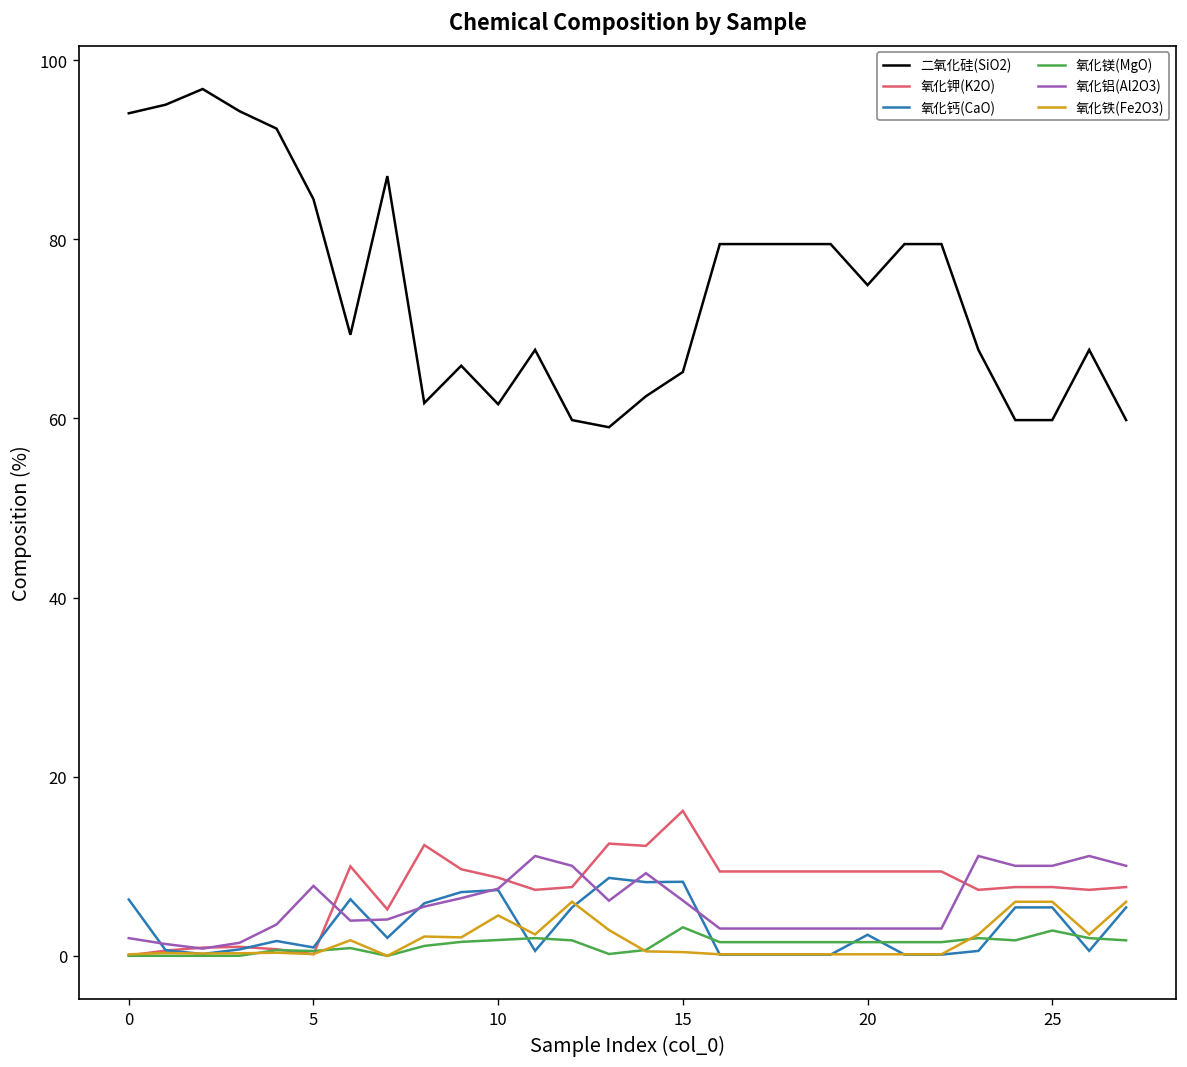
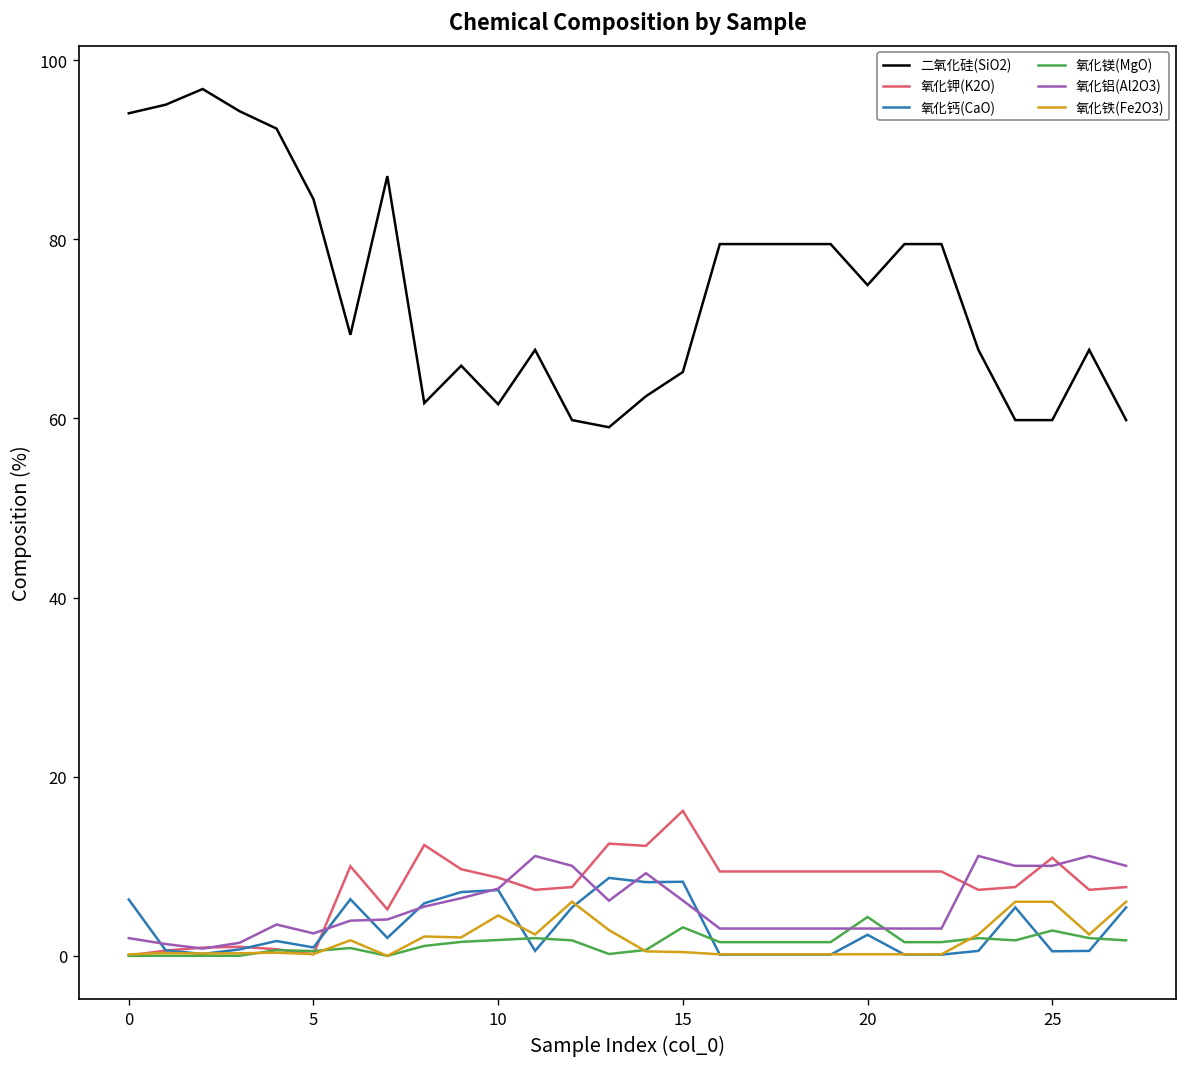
  {
    "二氧化硅(SiO2)": {
      "0": 94,
      "5": 84,
      "10": 62,
      "15": 65,
      "20": 75,
      "25": 60
    },
    "氧化钾(K2O)": {
      "10": 9,
      "15": 16,
      "20": 9,
-     "25": 8
+     "25": 11
    },
    "氧化钙(CaO)": {
      "0": 6,
      "5": 1,
      "15": 8,
      "20": 2,
-     "25": 5
+     "25": 1
    },
    "氧化镁(MgO)": {
      "10": 2,
      "15": 3,
-     "20": 2,
+     "20": 4,
      "25": 3
    },
    "氧化铝(Al2O3)": {
      "0": 2,
-     "5": 8,
+     "5": 3,
      "15": 6,
      "20": 3,
      "25": 10
    },
    "氧化铁(Fe2O3)": {
      "10": 5,
      "15": 0,
      "20": 0,
      "25": 6
    }
  }
